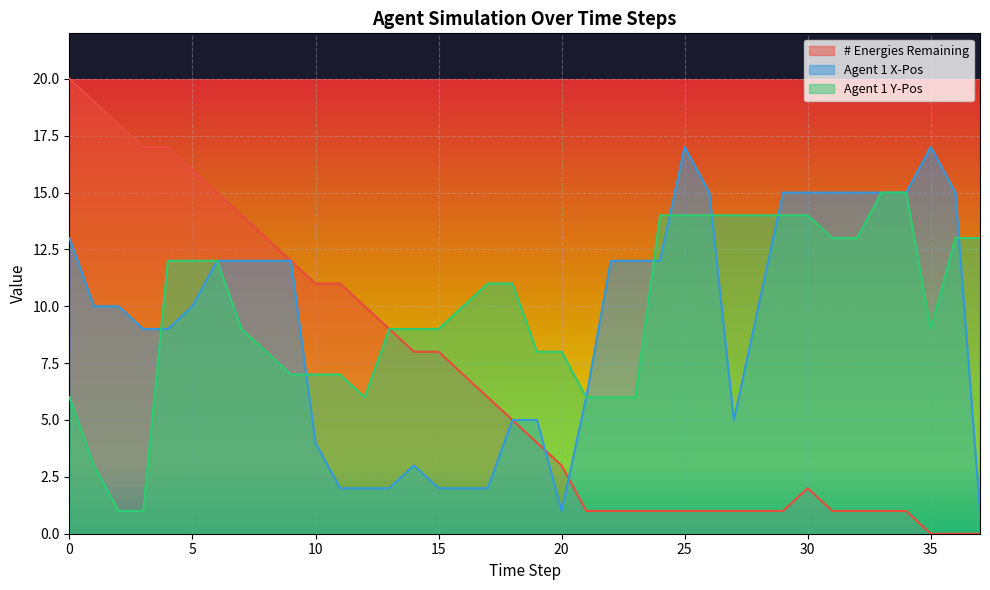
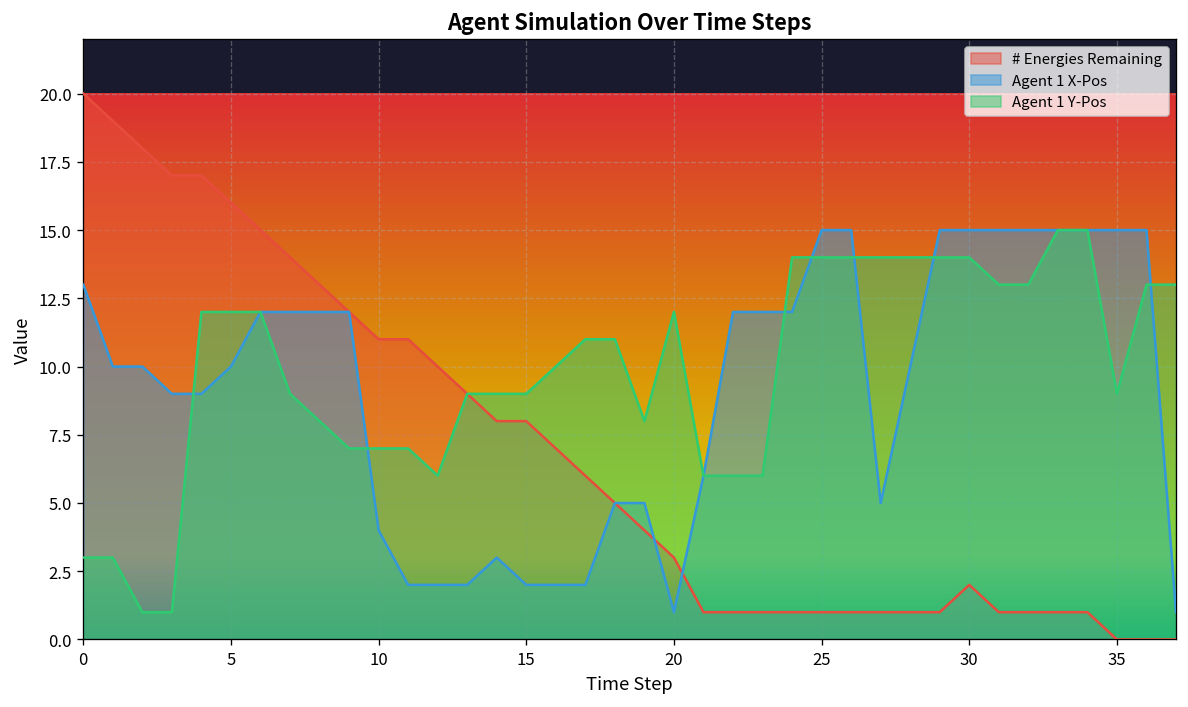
  {
    "# Energies Remaining": {
      "0": 20,
      "5": 16,
      "10": 11,
      "15": 8,
      "20": 3,
      "25": 1,
      "30": 2,
      "35": 0
    },
    "Agent 1 X-Pos": {
      "0": 13,
      "5": 10,
      "10": 4,
      "15": 2,
      "20": 1,
-     "25": 17,
+     "25": 15,
      "30": 15,
-     "35": 17
+     "35": 15
    },
    "Agent 1 Y-Pos": {
-     "0": 6,
+     "0": 3,
      "5": 12,
      "10": 7,
      "15": 9,
-     "20": 8,
+     "20": 12,
      "25": 14,
      "30": 14,
      "35": 9
    }
  }
